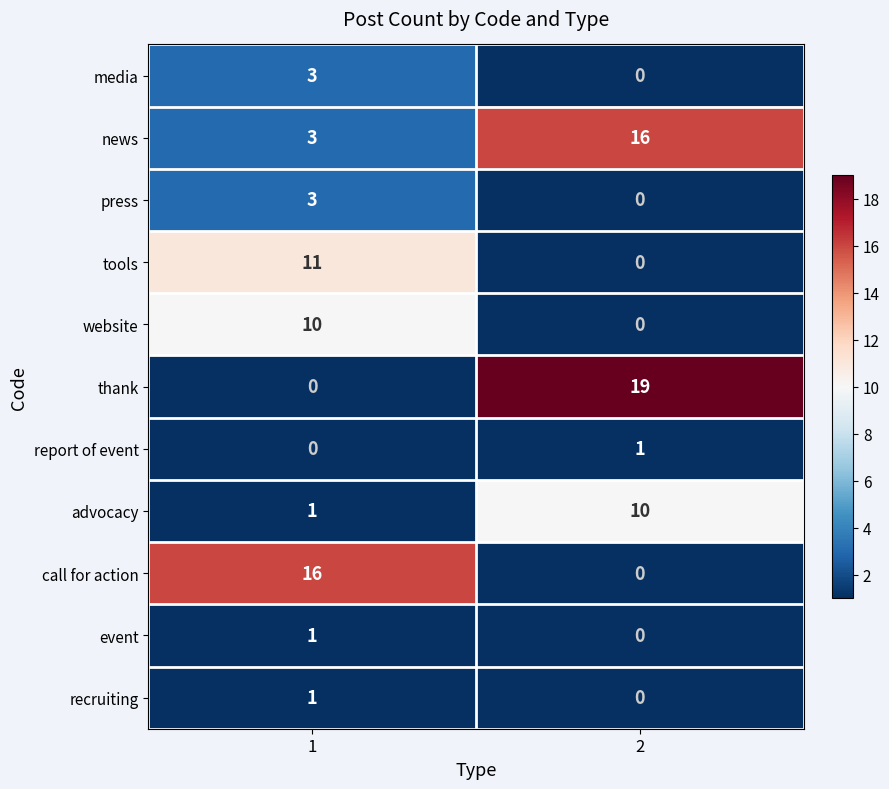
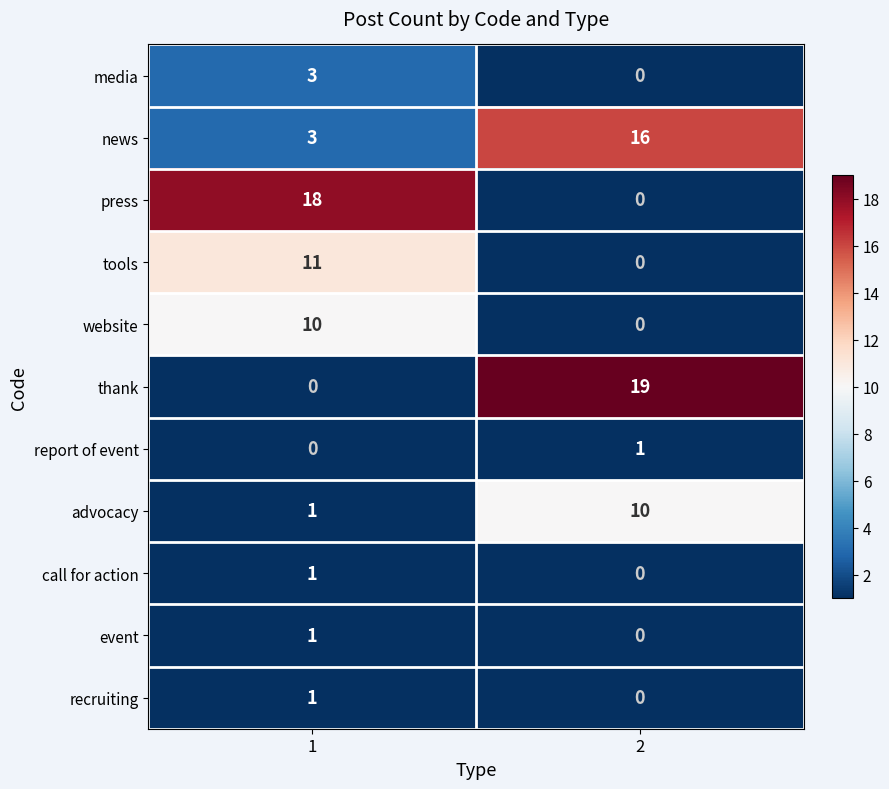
  {
    "media": {
      "1": 3,
      "2": 0
    },
    "news": {
      "1": 3,
      "2": 16
    },
    "press": {
-     "1": 3,
+     "1": 18,
      "2": 0
    },
    "tools": {
      "1": 11,
      "2": 0
    },
    "website": {
      "1": 10,
      "2": 0
    },
    "thank": {
      "1": 0,
      "2": 19
    },
    "report of event": {
      "1": 0,
      "2": 1
    },
    "advocacy": {
      "1": 1,
      "2": 10
    },
    "call for action": {
-     "1": 16,
+     "1": 1,
      "2": 0
    },
    "event": {
      "1": 1,
      "2": 0
    },
    "recruiting": {
      "1": 1,
      "2": 0
    }
  }
